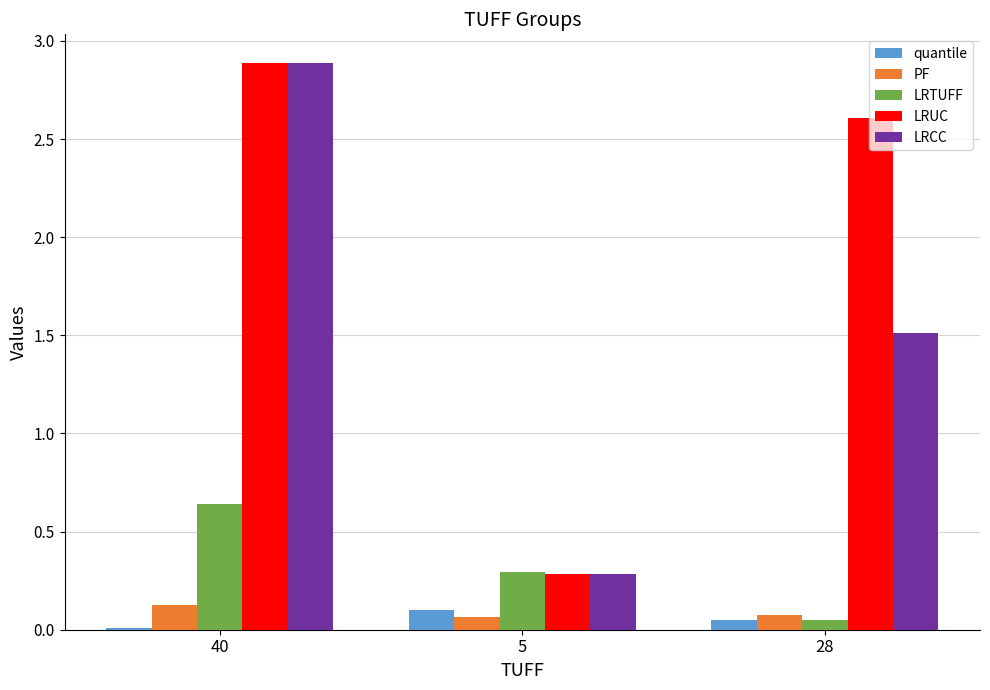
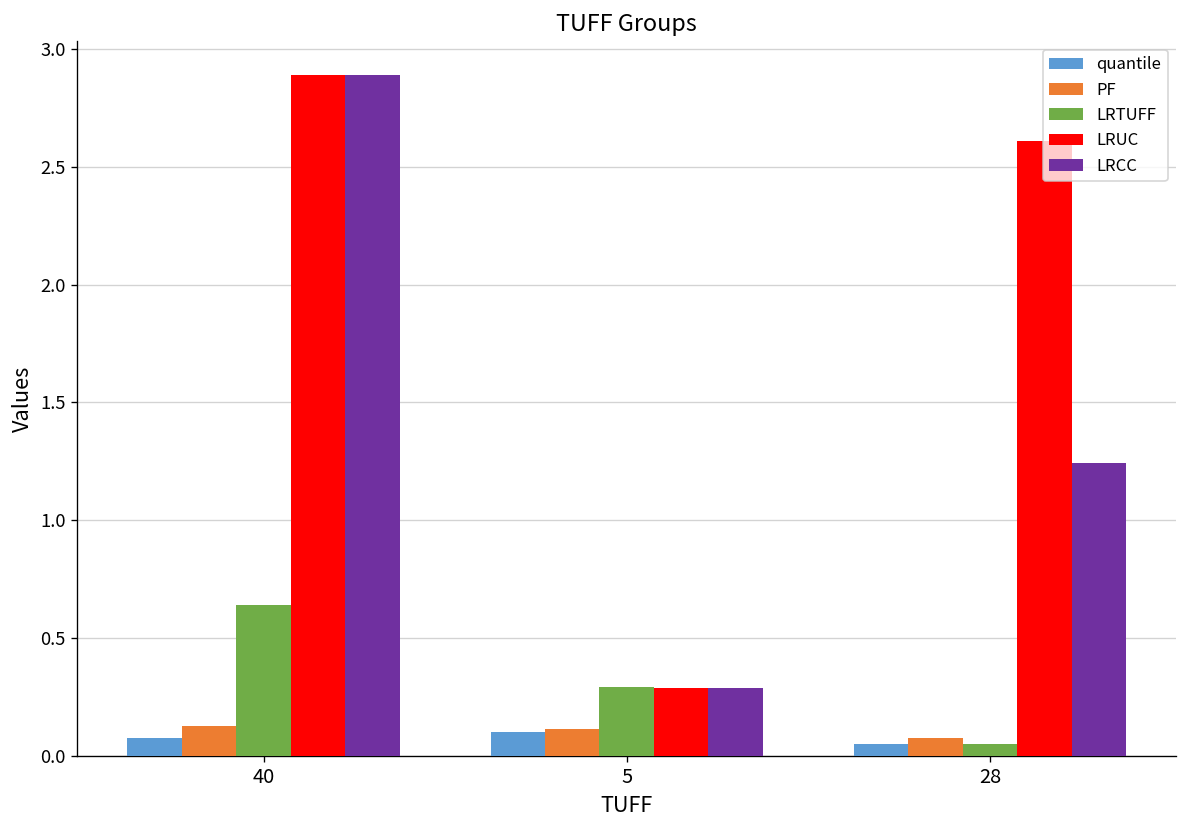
  {
    "quantile": {
-     "40": 0.01,
+     "40": 0.08,
      "5": 0.10,
      "28": 0.05
    },
    "PF": {
      "40": 0.12,
-     "5": 0.07,
+     "5": 0.11,
      "28": 0.07
    },
    "LRTUFF": {
      "40": 0.64,
      "5": 0.29,
      "28": 0.05
    },
    "LRUC": {
      "40": 2.89,
      "5": 0.29
    },
    "LRCC": {
      "40": 2.89,
      "5": 0.29,
-     "28": 1.51
+     "28": 1.24
    }
  }
